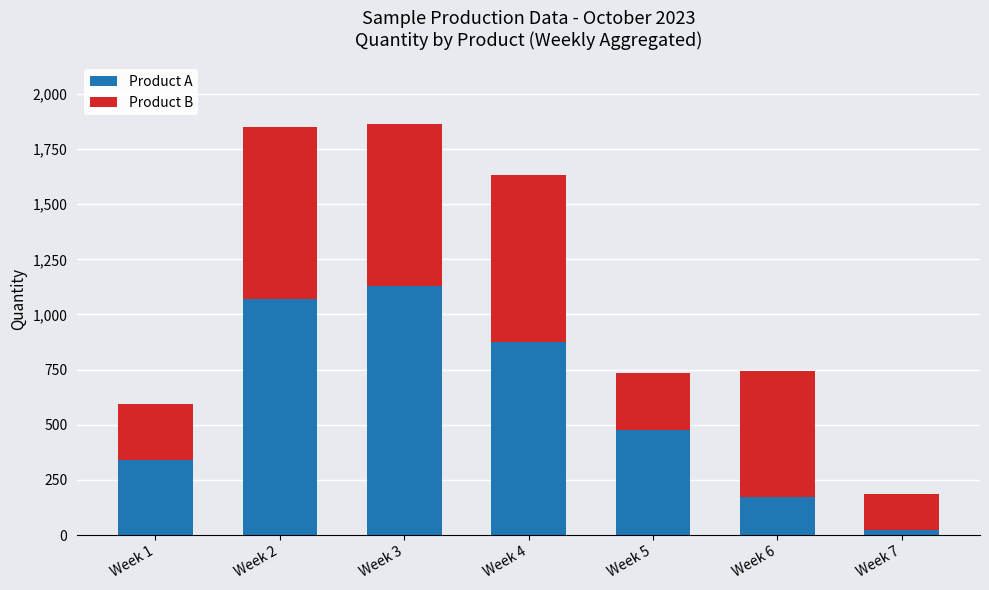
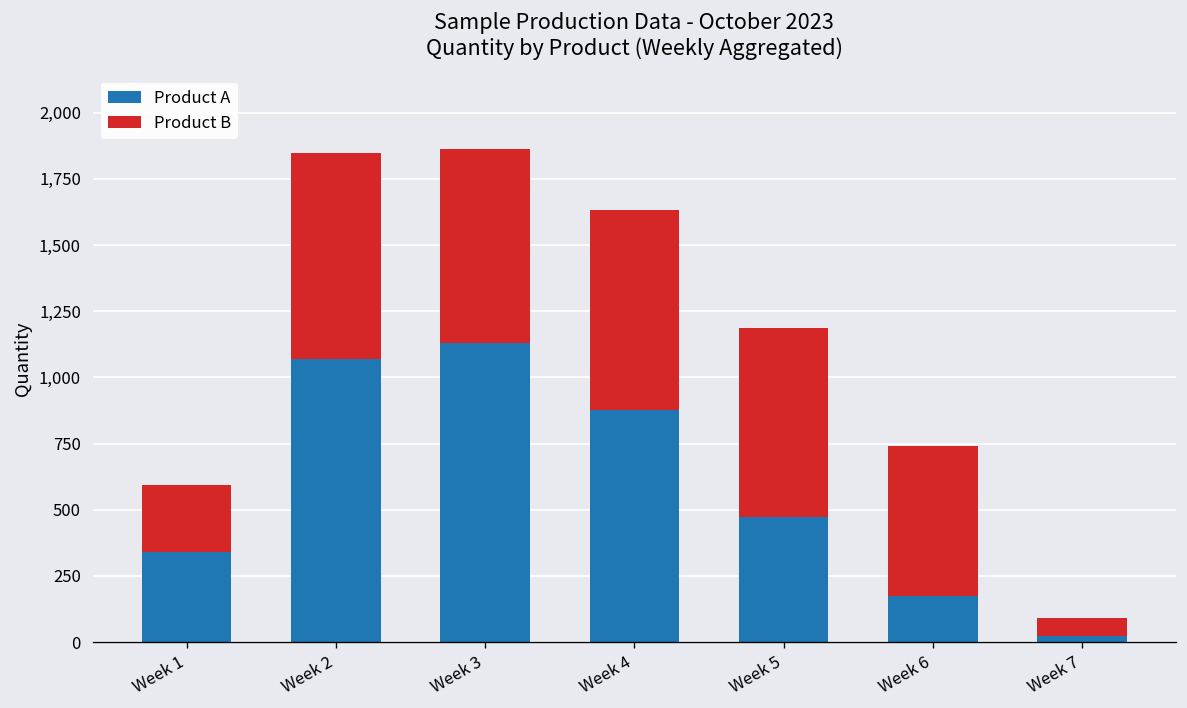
  {
    "Product A": {
      "Week 1": "340",
      "Week 2": "1,070",
      "Week 3": "1,130",
      "Week 4": "880",
      "Week 5": "470",
      "Week 6": "170",
      "Week 7": "20"
    },
    "Product B": {
      "Week 1": "250",
      "Week 2": "780",
      "Week 3": "730",
      "Week 4": "760",
-     "Week 5": "260",
+     "Week 5": "710",
      "Week 6": "570",
-     "Week 7": "160"
+     "Week 7": "70"
    }
  }
